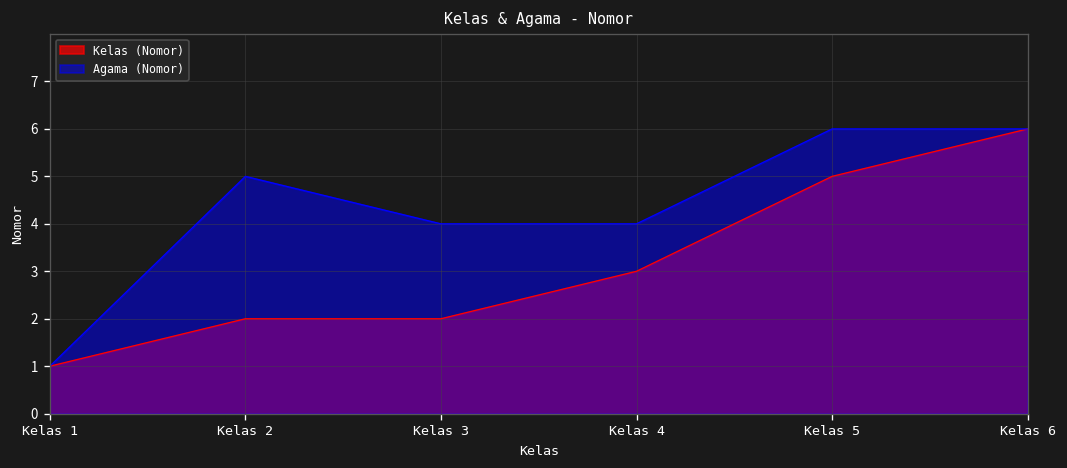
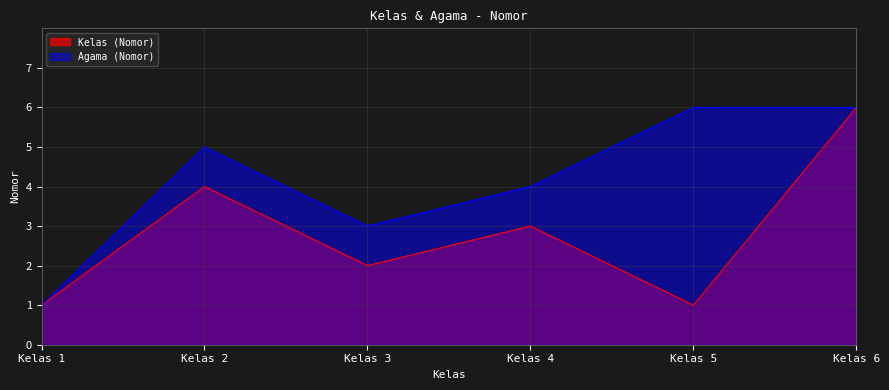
  {
    "Kelas (Nomor)": {
-     "Kelas 2": 2,
+     "Kelas 2": 4,
      "Kelas 3": 2,
      "Kelas 4": 3,
-     "Kelas 5": 5
+     "Kelas 5": 1
    },
    "Agama (Nomor)": {
      "Kelas 2": 5,
-     "Kelas 3": 4,
+     "Kelas 3": 3,
      "Kelas 4": 4,
      "Kelas 5": 6
    }
  }
